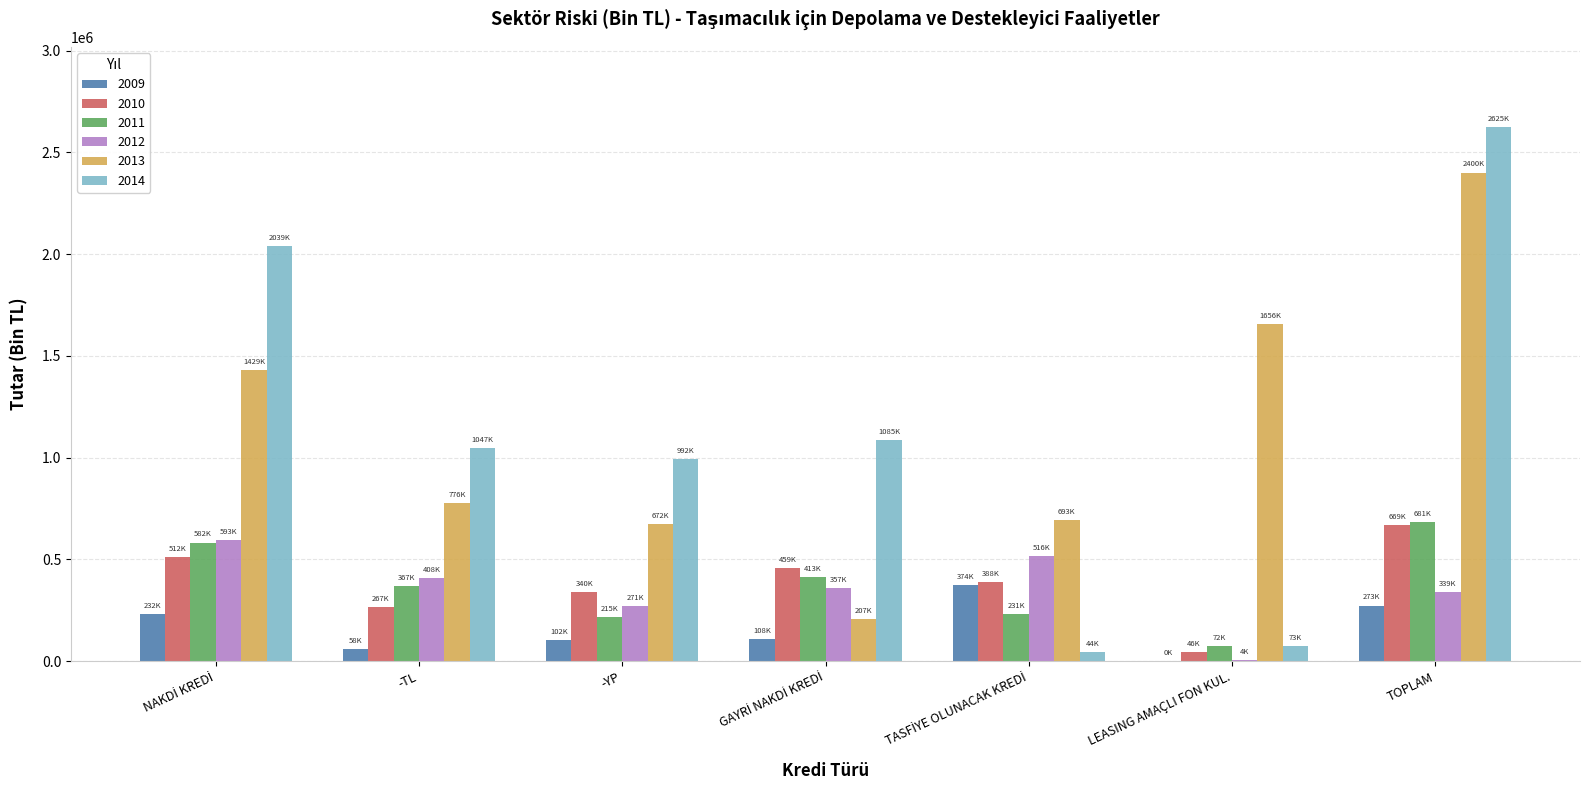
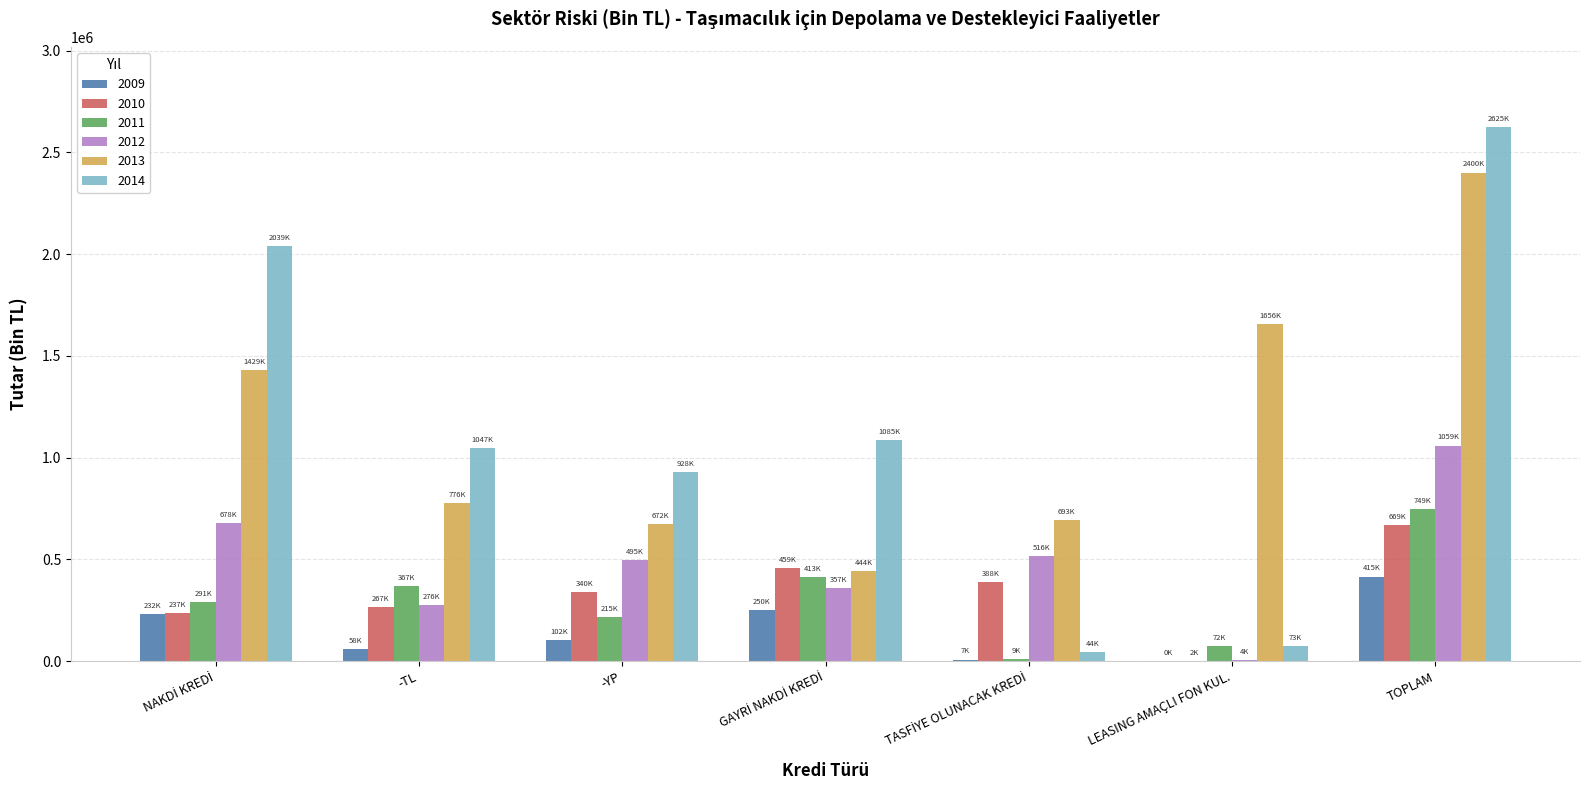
  {
    "2009": {
      "NAKDİ KREDİ": "232K",
      "-TL": "58K",
      "-YP": "102K",
-     "GAYRİ NAKDİ KREDİ": "108K",
-     "TASFİYE OLUNACAK KREDİ": "374K",
-     "TOPLAM": "273K"
+     "GAYRİ NAKDİ KREDİ": "250K",
+     "TASFİYE OLUNACAK KREDİ": "7K",
+     "TOPLAM": "415K"
    },
    "2010": {
-     "NAKDİ KREDİ": "512K",
+     "NAKDİ KREDİ": "237K",
      "-TL": "267K",
      "-YP": "340K",
      "GAYRİ NAKDİ KREDİ": "459K",
      "TASFİYE OLUNACAK KREDİ": "388K",
-     "LEASING AMAÇLI FON KUL.": "46K",
+     "LEASING AMAÇLI FON KUL.": "2K",
      "TOPLAM": "669K"
    },
    "2011": {
-     "NAKDİ KREDİ": "582K",
+     "NAKDİ KREDİ": "291K",
      "-TL": "367K",
      "-YP": "215K",
      "GAYRİ NAKDİ KREDİ": "413K",
-     "TASFİYE OLUNACAK KREDİ": "231K",
+     "TASFİYE OLUNACAK KREDİ": "9K",
      "LEASING AMAÇLI FON KUL.": "72K",
-     "TOPLAM": "681K"
+     "TOPLAM": "749K"
    },
    "2012": {
-     "NAKDİ KREDİ": "593K",
-     "-TL": "408K",
-     "-YP": "271K",
+     "NAKDİ KREDİ": "678K",
+     "-TL": "276K",
+     "-YP": "495K",
      "GAYRİ NAKDİ KREDİ": "357K",
      "TASFİYE OLUNACAK KREDİ": "516K",
      "LEASING AMAÇLI FON KUL.": "4K",
-     "TOPLAM": "339K"
+     "TOPLAM": "1059K"
    },
    "2013": {
      "NAKDİ KREDİ": "1429K",
      "-TL": "776K",
      "-YP": "672K",
-     "GAYRİ NAKDİ KREDİ": "207K",
+     "GAYRİ NAKDİ KREDİ": "444K",
      "TASFİYE OLUNACAK KREDİ": "693K",
      "LEASING AMAÇLI FON KUL.": "1656K",
      "TOPLAM": "2400K"
    },
    "2014": {
      "NAKDİ KREDİ": "2039K",
      "-TL": "1047K",
-     "-YP": "992K",
+     "-YP": "928K",
      "GAYRİ NAKDİ KREDİ": "1085K",
      "TASFİYE OLUNACAK KREDİ": "44K",
      "LEASING AMAÇLI FON KUL.": "73K",
      "TOPLAM": "2625K"
    }
  }
